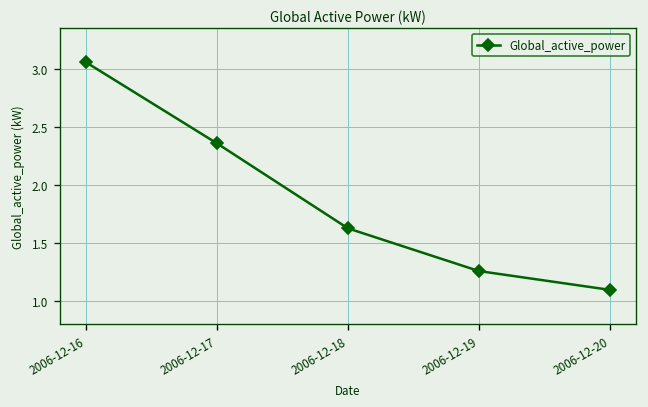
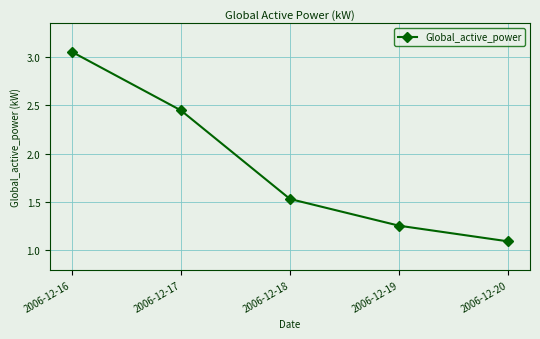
  {
    "2006-12-16": 3.1,
-   "2006-12-17": 2.35,
-   "2006-12-18": 1.6,
+   "2006-12-17": 2.45,
+   "2006-12-18": 1.5,
    "2006-12-19": 1.3,
    "2006-12-20": 1.1
  }
